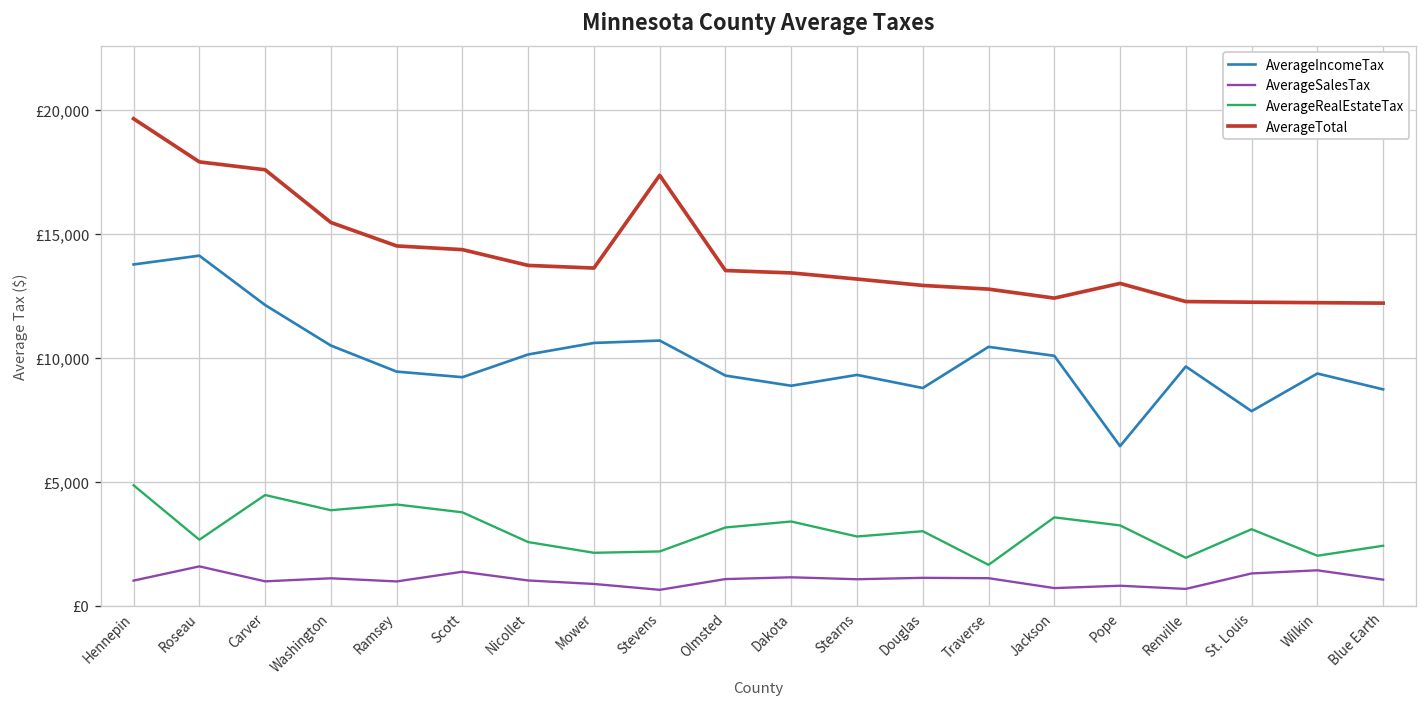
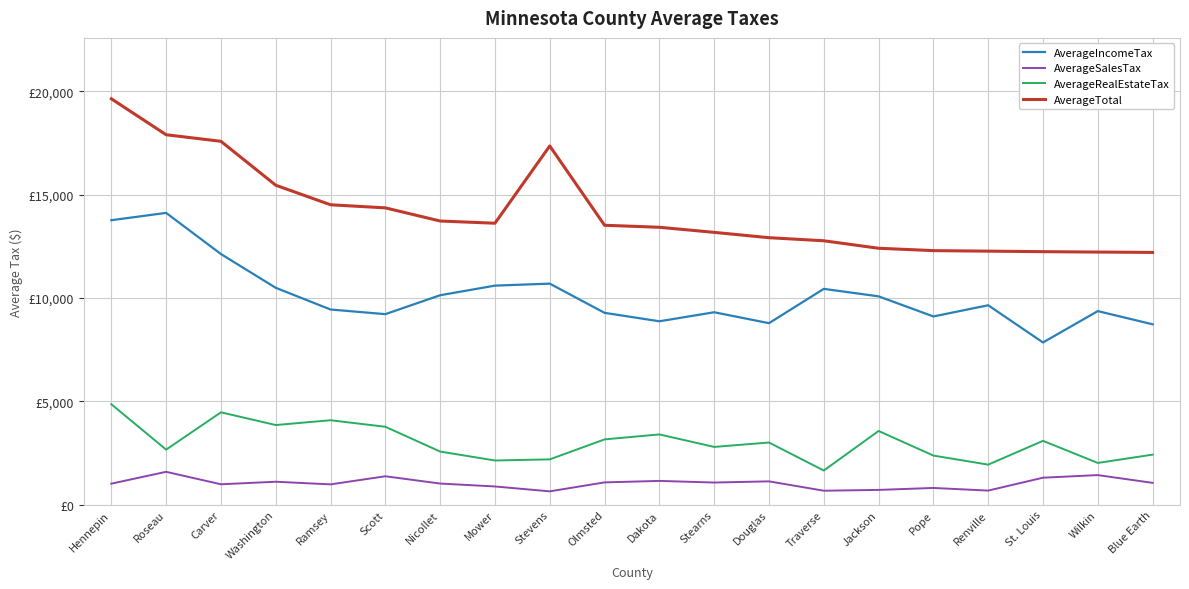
  {
    "AverageIncomeTax": {
      "Hennepin": "£13,800",
      "Roseau": "£14,100",
      "Carver": "£12,100",
      "Washington": "£10,500",
      "Ramsey": "£9,400",
      "Scott": "£9,200",
      "Nicollet": "£10,100",
      "Mower": "£10,600",
      "Stevens": "£10,700",
      "Olmsted": "£9,300",
      "Dakota": "£8,900",
      "Stearns": "£9,300",
      "Douglas": "£8,800",
      "Traverse": "£10,400",
      "Jackson": "£10,100",
-     "Pope": "£6,400",
+     "Pope": "£9,100",
      "Renville": "£9,600",
      "St. Louis": "£7,800",
      "Wilkin": "£9,400",
      "Blue Earth": "£8,700"
    },
    "AverageSalesTax": {
      "Hennepin": "£1,000",
      "Roseau": "£1,600",
      "Carver": "£1,000",
      "Washington": "£1,100",
      "Ramsey": "£1,000",
      "Scott": "£1,400",
      "Nicollet": "£1,000",
      "Mower": "£900",
      "Stevens": "£600",
      "Olmsted": "£1,100",
      "Dakota": "£1,100",
      "Stearns": "£1,100",
      "Douglas": "£1,100",
-     "Traverse": "£1,100",
+     "Traverse": "£700",
      "Jackson": "£700",
      "Pope": "£800",
      "Renville": "£700",
      "St. Louis": "£1,300",
      "Wilkin": "£1,400",
      "Blue Earth": "£1,100"
    },
    "AverageRealEstateTax": {
      "Hennepin": "£4,900",
      "Roseau": "£2,700",
      "Carver": "£4,500",
      "Washington": "£3,900",
      "Ramsey": "£4,100",
      "Scott": "£3,800",
      "Nicollet": "£2,600",
      "Mower": "£2,100",
      "Stevens": "£2,200",
      "Olmsted": "£3,200",
      "Dakota": "£3,400",
      "Stearns": "£2,800",
      "Douglas": "£3,000",
      "Traverse": "£1,700",
      "Jackson": "£3,600",
-     "Pope": "£3,200",
+     "Pope": "£2,400",
      "Renville": "£1,900",
      "St. Louis": "£3,100",
      "Wilkin": "£2,000",
      "Blue Earth": "£2,400"
    },
    "AverageTotal": {
      "Hennepin": "£19,600",
      "Roseau": "£17,900",
      "Carver": "£17,600",
      "Washington": "£15,500",
      "Ramsey": "£14,500",
      "Scott": "£14,400",
      "Nicollet": "£13,700",
      "Mower": "£13,600",
      "Stevens": "£17,400",
      "Olmsted": "£13,500",
      "Dakota": "£13,400",
      "Stearns": "£13,200",
      "Douglas": "£12,900",
      "Traverse": "£12,800",
      "Jackson": "£12,400",
-     "Pope": "£13,000",
+     "Pope": "£12,300",
      "Renville": "£12,300",
      "St. Louis": "£12,200",
      "Wilkin": "£12,200",
      "Blue Earth": "£12,200"
    }
  }
